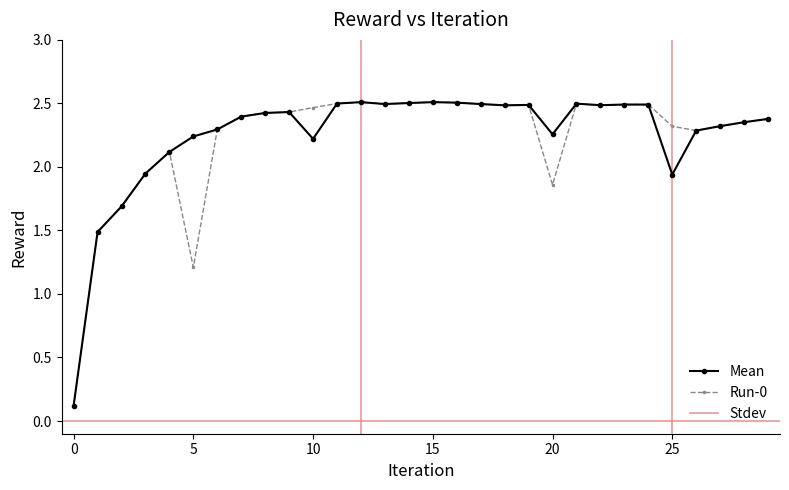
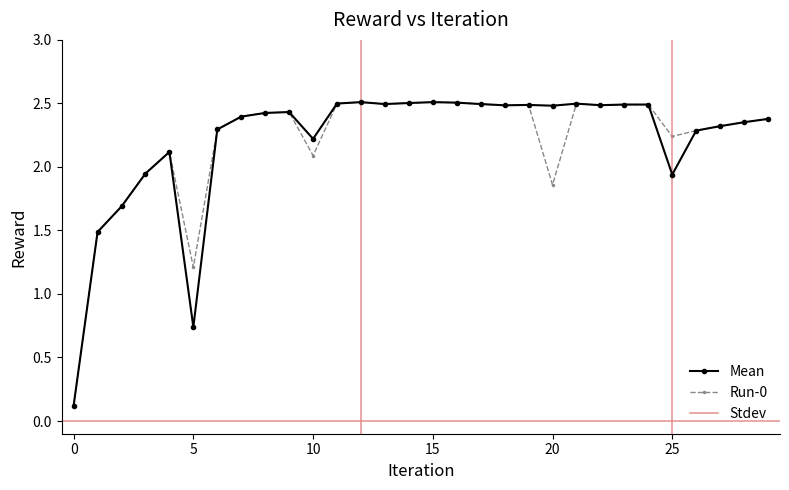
  {
    "Mean": {
-     "5": 2.24,
+     "5": 0.74,
      "10": 2.22,
-     "20": 2.26,
+     "20": 2.48,
      "25": 1.94
    },
    "Run-0": {
      "5": 1.21,
-     "10": 2.47,
+     "10": 2.09,
      "20": 1.86,
-     "25": 2.32
+     "25": 2.24
    }
  }
